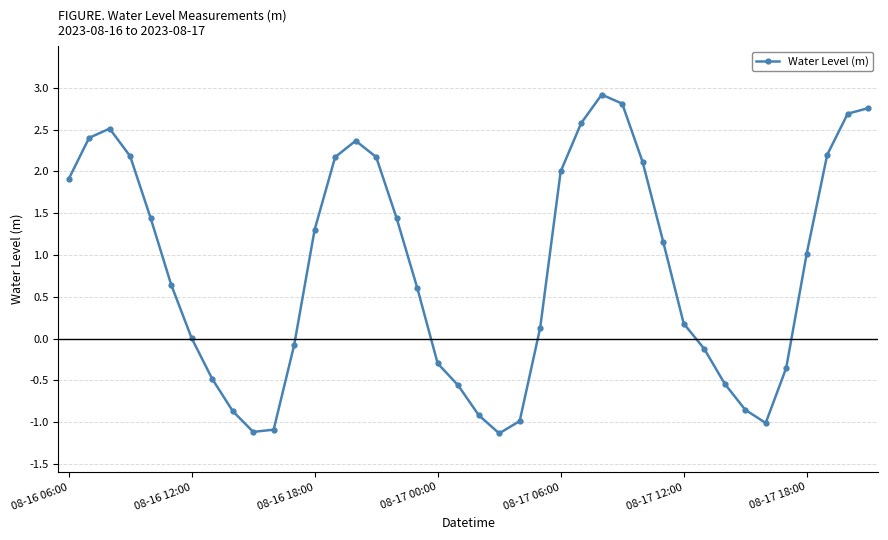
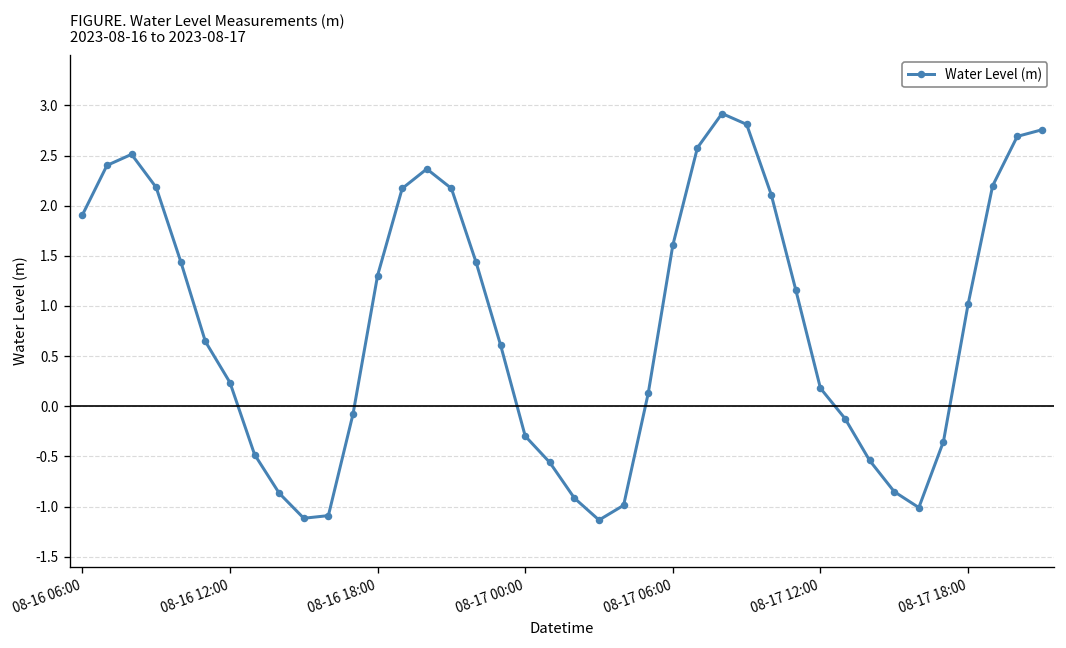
  {
    "08-16 06:00": 1.9,
-   "08-16 12:00": 0.0,
+   "08-16 12:00": 0.2,
    "08-16 18:00": 1.3,
    "08-17 00:00": -0.3,
-   "08-17 06:00": 2.0,
+   "08-17 06:00": 1.6,
    "08-17 12:00": 0.2,
    "08-17 18:00": 1.0
  }
